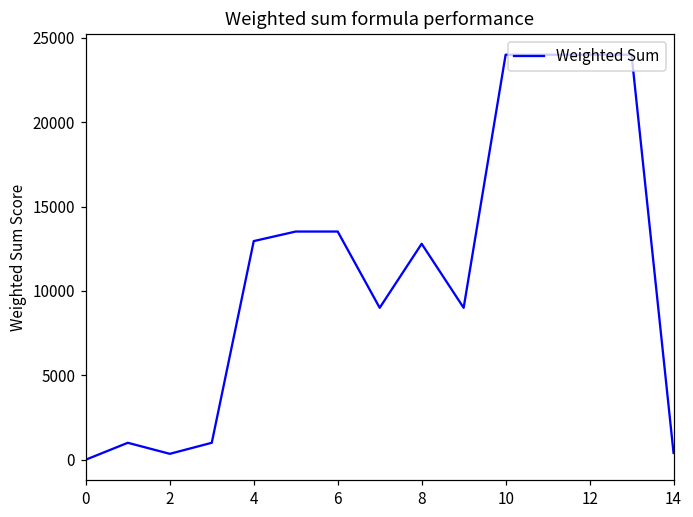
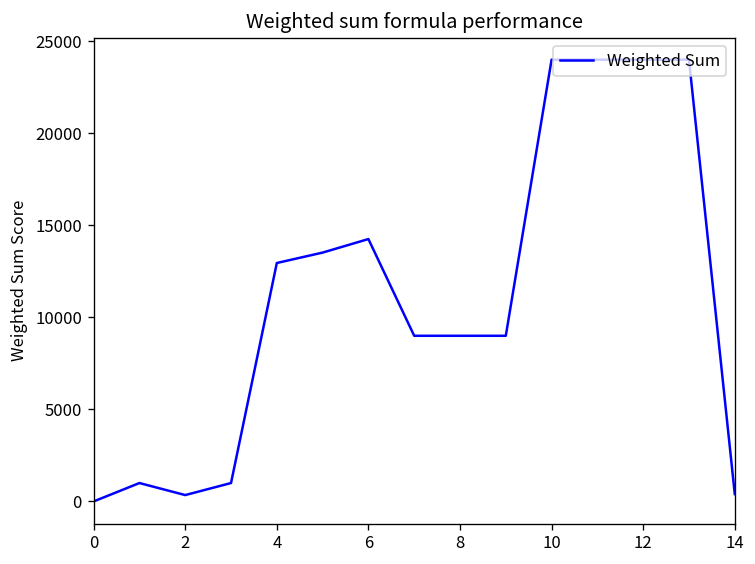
  {
    "0": 0,
    "2": 300,
    "4": 13000,
-   "6": 13500,
-   "8": 12800,
+   "6": 14300,
+   "8": 9000,
    "10": 24000,
    "14": 400
  }
